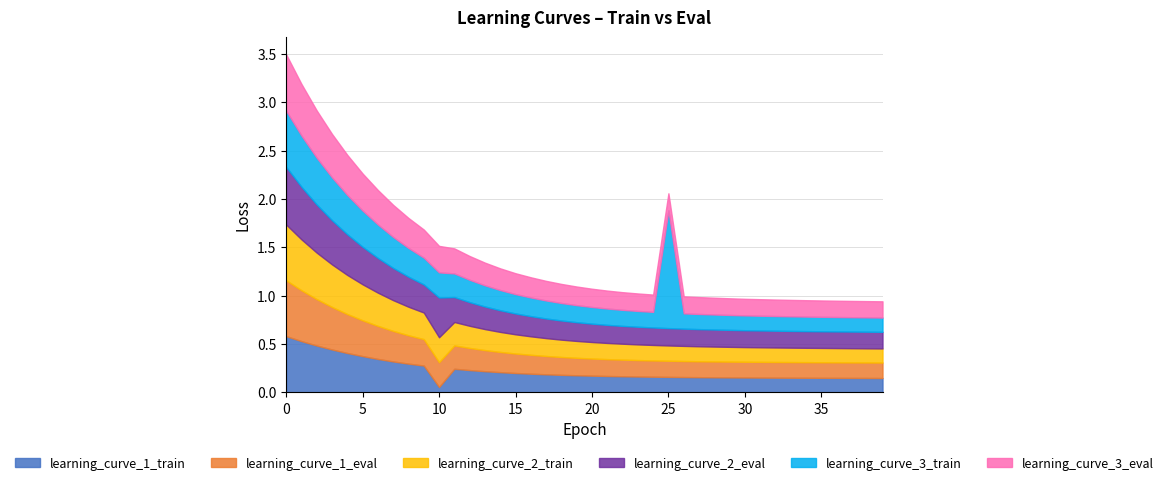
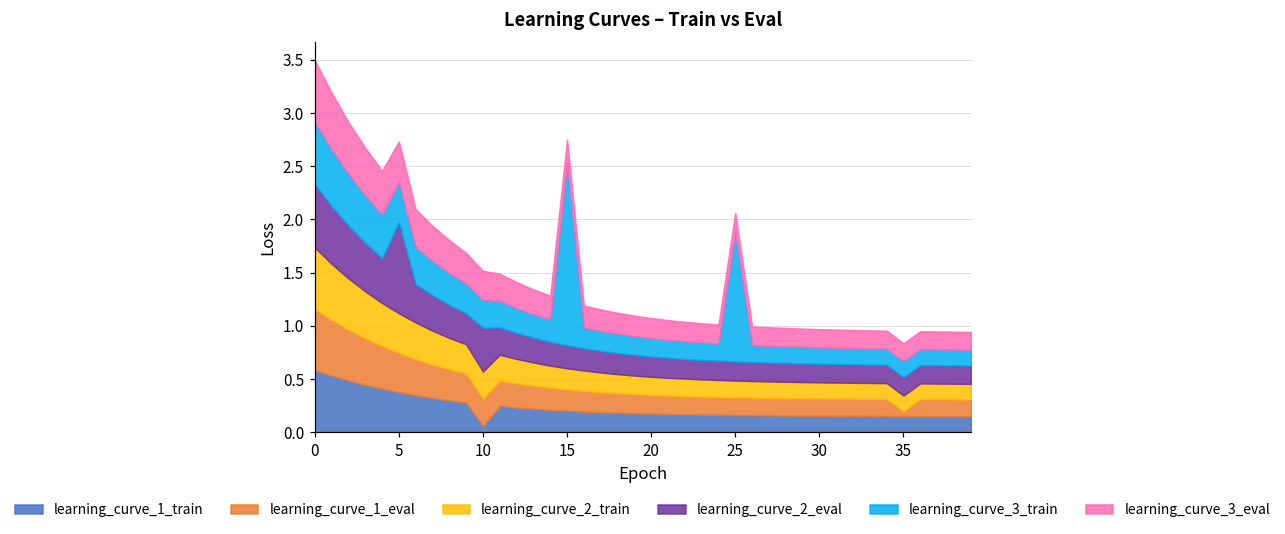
  {
    "learning_curve_1_train": {
      "0": 0.6,
      "5": 0.4,
      "10": 0.1,
      "15": 0.2,
      "20": 0.2,
      "25": 0.2,
      "30": 0.2,
      "35": 0.2
    },
    "learning_curve_1_eval": {
      "0": 0.6,
      "5": 0.4,
      "10": 0.3,
      "15": 0.2,
      "20": 0.2,
      "25": 0.2,
      "30": 0.2,
-     "35": 0.2
+     "35": 0.0
    },
    "learning_curve_2_train": {
      "0": 0.6,
      "5": 0.4,
      "10": 0.3,
      "15": 0.2,
      "20": 0.2,
      "25": 0.2,
      "30": 0.2,
      "35": 0.1
    },
    "learning_curve_2_eval": {
      "0": 0.6,
-     "5": 0.4,
+     "5": 0.9,
      "10": 0.4,
      "15": 0.2,
      "20": 0.2,
      "25": 0.2,
      "30": 0.2,
      "35": 0.2
    },
    "learning_curve_3_train": {
      "0": 0.6,
      "5": 0.4,
      "10": 0.3,
-     "15": 0.2,
+     "15": 1.7,
      "20": 0.2,
      "25": 1.2,
      "30": 0.2,
      "35": 0.1
    },
    "learning_curve_3_eval": {
      "0": 0.6,
      "5": 0.4,
      "10": 0.3,
      "15": 0.2,
      "20": 0.2,
      "25": 0.2,
      "30": 0.2,
      "35": 0.2
    }
  }
